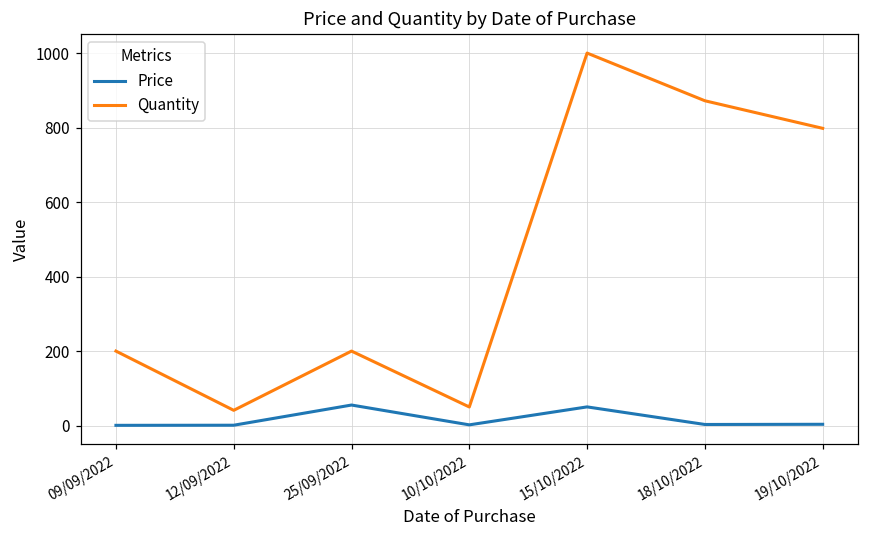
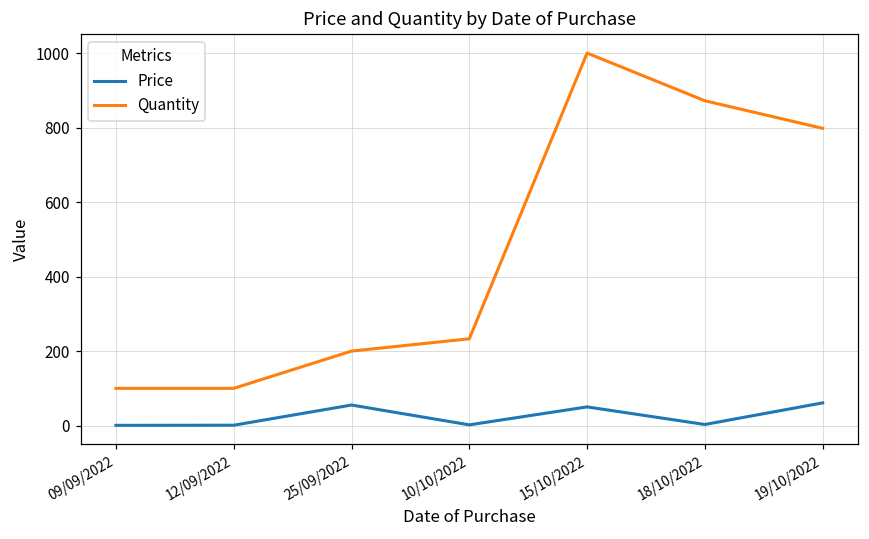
  {
    "Price": {
      "09/09/2022": 0,
      "12/09/2022": 0,
      "25/09/2022": 60,
      "10/10/2022": 0,
      "15/10/2022": 50,
      "18/10/2022": 0,
-     "19/10/2022": 0
+     "19/10/2022": 60
    },
    "Quantity": {
-     "09/09/2022": 200,
-     "12/09/2022": 40,
+     "09/09/2022": 100,
+     "12/09/2022": 100,
      "25/09/2022": 200,
-     "10/10/2022": 50,
+     "10/10/2022": 230,
      "15/10/2022": 1000,
      "18/10/2022": 870,
      "19/10/2022": 800
    }
  }
